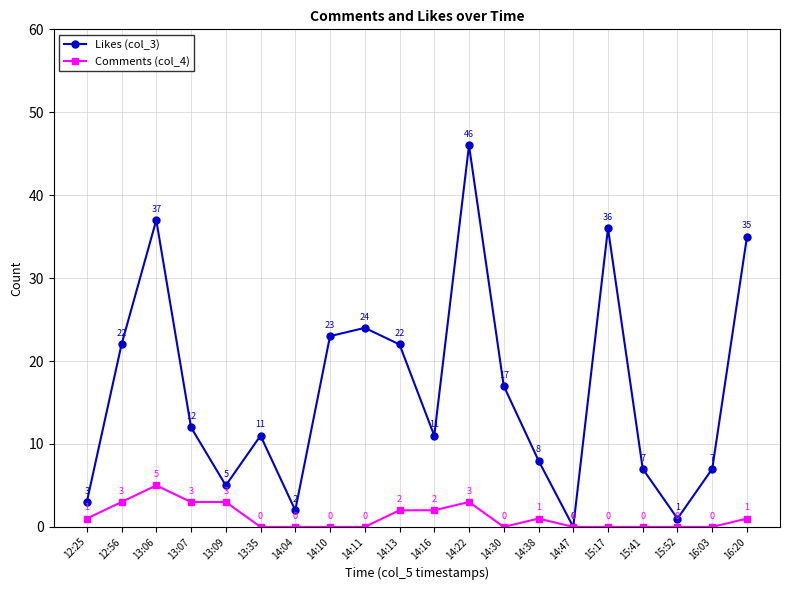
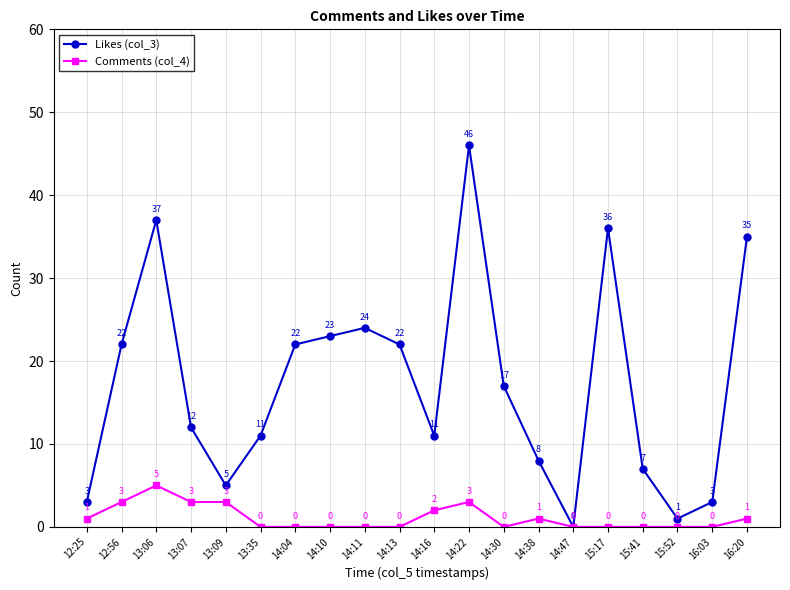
  {
    "Likes (col_3)": {
      "12:25": 3,
      "12:56": 22,
      "13:06": 37,
      "13:07": 12,
      "13:09": 5,
      "13:35": 11,
-     "14:04": 2,
+     "14:04": 22,
      "14:10": 23,
      "14:11": 24,
      "14:13": 22,
      "14:16": 11,
      "14:22": 46,
      "14:30": 17,
      "14:38": 8,
      "15:17": 36,
      "15:41": 7,
      "15:52": 1,
-     "16:03": 7,
+     "16:03": 3,
      "16:20": 35
    },
    "Comments (col_4)": {
      "12:56": 3,
      "13:06": 5,
      "13:07": 3,
      "13:35": 0,
      "14:04": 0,
      "14:10": 0,
      "14:11": 0,
-     "14:13": 2,
+     "14:13": 0,
      "14:16": 2,
      "14:22": 3,
      "14:30": 0,
      "14:38": 1,
      "15:17": 0,
      "15:41": 0,
      "16:03": 0,
      "16:20": 1
    }
  }
